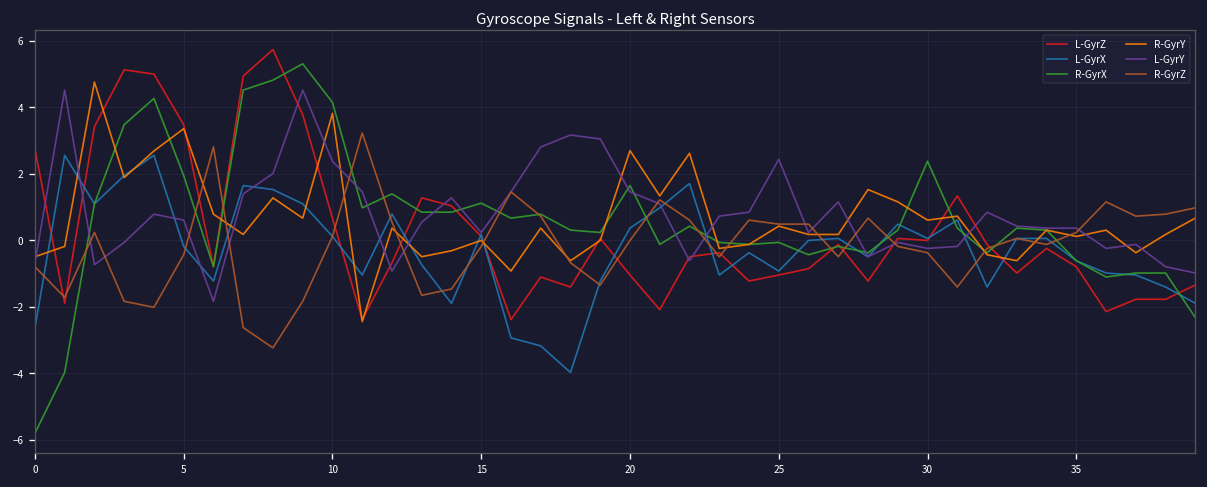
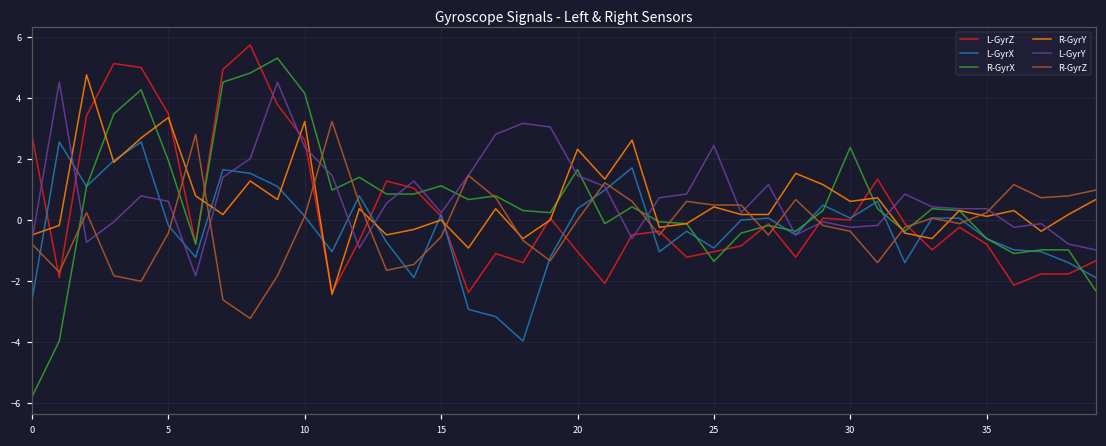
  {
    "L-GyrZ": {
      "0": 2.8,
      "5": 3.5,
-     "10": 0.7,
+     "10": 2.6,
      "20": -1.0,
      "25": -1.0,
      "35": -0.8
    },
    "L-GyrX": {
      "0": -2.6,
      "5": -0.2,
      "20": 0.4,
      "25": -0.9
    },
    "R-GyrX": {
      "0": -5.8,
      "5": 2.0,
      "10": 4.2,
      "15": 1.1,
      "20": 1.7,
-     "25": -0.1,
+     "25": -1.4,
      "30": 2.4
    },
    "R-GyrY": {
      "0": -0.5,
      "5": 3.4,
-     "10": 3.8,
+     "10": 3.2,
      "15": 0.0,
-     "20": 2.7,
+     "20": 2.3,
      "30": 0.6,
      "35": 0.1
    },
    "L-GyrY": {
      "0": -0.7,
      "5": 0.6,
      "10": 2.4,
      "20": 1.5,
      "25": 2.4,
      "30": -0.2,
      "35": 0.4
    },
    "R-GyrZ": {
      "0": -0.8,
      "5": -0.4,
-     "15": -0.2,
+     "15": -0.6,
      "20": 0.0,
      "30": -0.4,
      "35": 0.2
    }
  }
